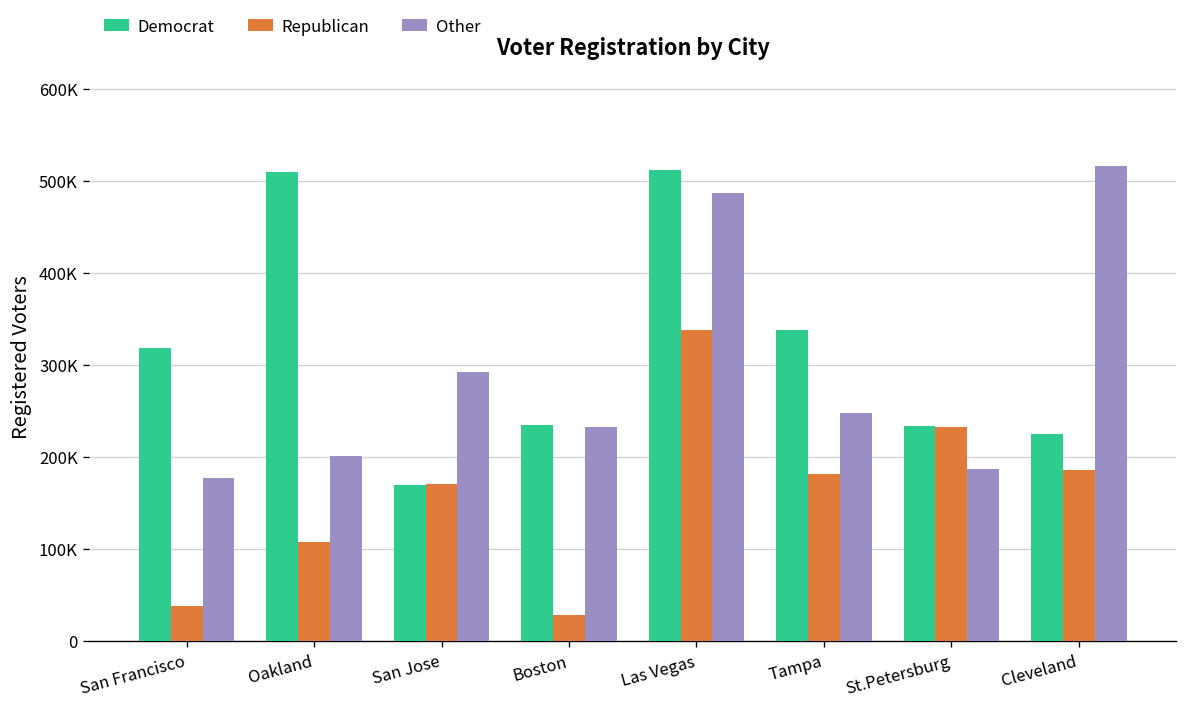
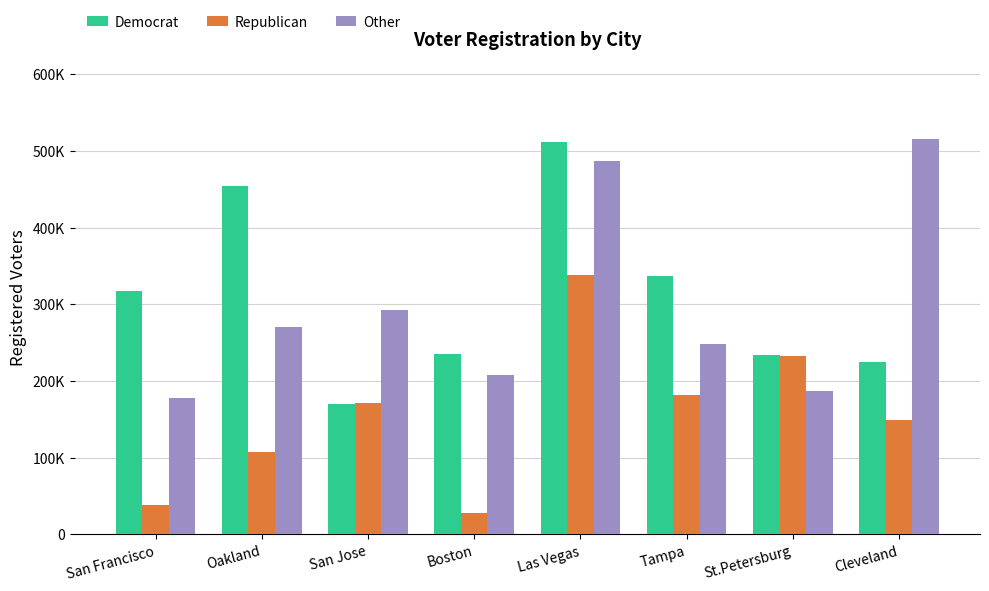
  {
    "Democrat": {
      "San Francisco": 320000,
-     "Oakland": 510000,
+     "Oakland": 450000,
      "San Jose": 170000,
      "Boston": 240000,
      "Las Vegas": 510000,
      "Tampa": 340000,
      "St.Petersburg": 230000,
      "Cleveland": 230000
    },
    "Republican": {
      "San Francisco": 40000,
      "Oakland": 110000,
      "San Jose": 170000,
      "Boston": 30000,
      "Las Vegas": 340000,
      "Tampa": 180000,
      "St.Petersburg": 230000,
-     "Cleveland": 190000
+     "Cleveland": 150000
    },
    "Other": {
      "San Francisco": 180000,
-     "Oakland": 200000,
+     "Oakland": 270000,
      "San Jose": 290000,
-     "Boston": 230000,
+     "Boston": 210000,
      "Las Vegas": 490000,
      "Tampa": 250000,
      "St.Petersburg": 190000,
      "Cleveland": 520000
    }
  }
